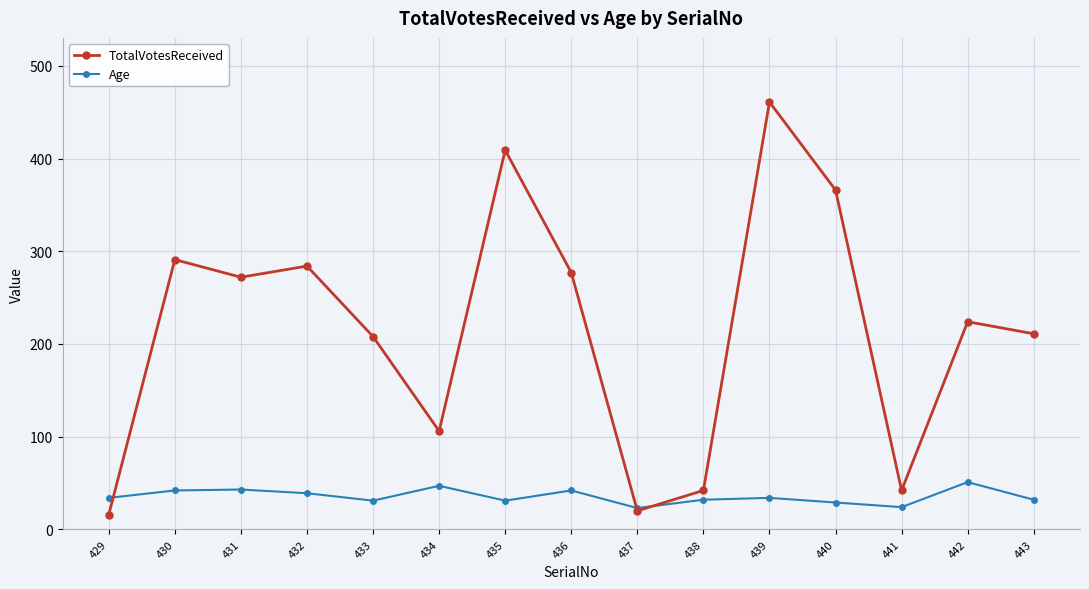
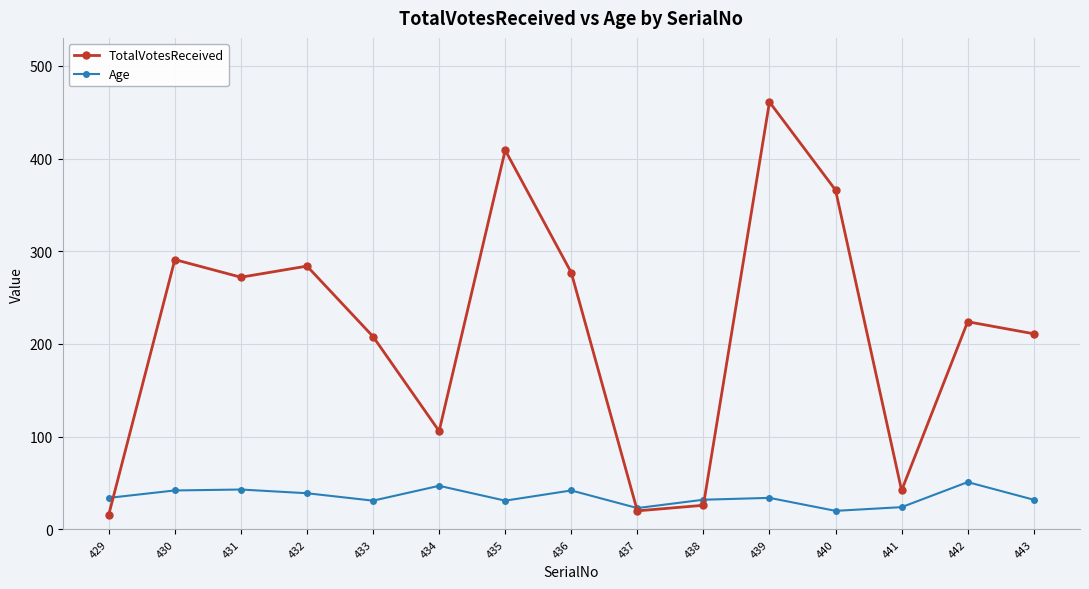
  {
    "TotalVotesReceived": {
      "429": 20,
      "430": 290,
      "431": 270,
      "432": 280,
      "433": 210,
      "434": 110,
      "435": 410,
      "436": 280,
      "437": 20,
-     "438": 40,
+     "438": 30,
      "439": 460,
      "440": 370,
      "441": 40,
      "442": 220,
      "443": 210
    },
    "Age": {
      "429": 30,
      "430": 40,
      "431": 40,
      "432": 40,
      "433": 30,
      "434": 50,
      "435": 30,
      "436": 40,
      "437": 20,
      "438": 30,
      "439": 30,
-     "440": 30,
+     "440": 20,
      "441": 20,
      "442": 50,
      "443": 30
    }
  }
